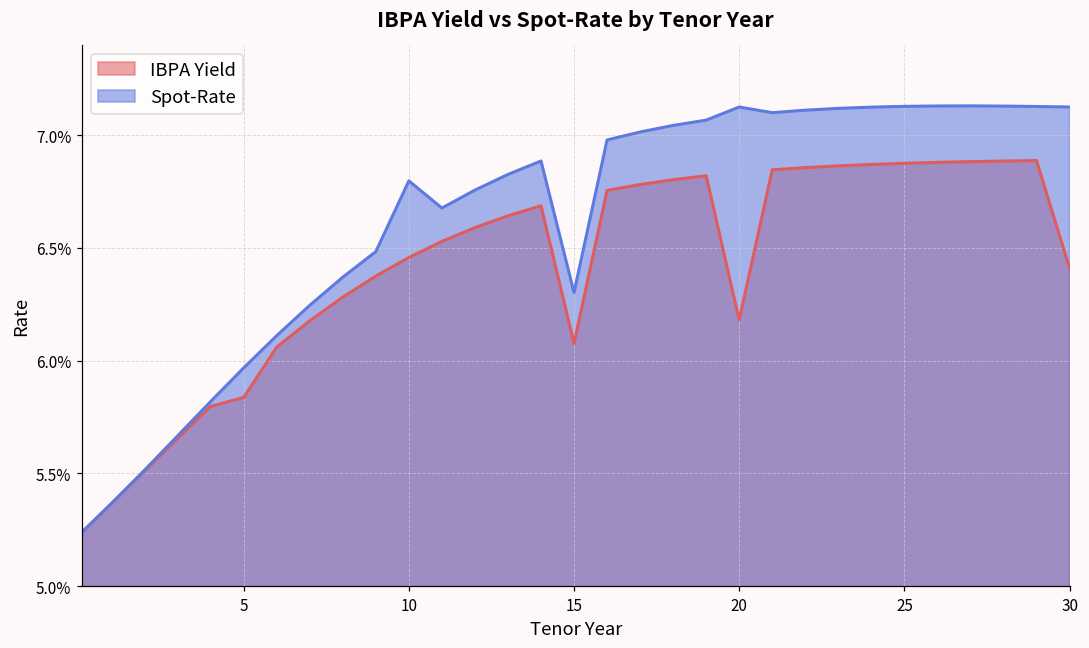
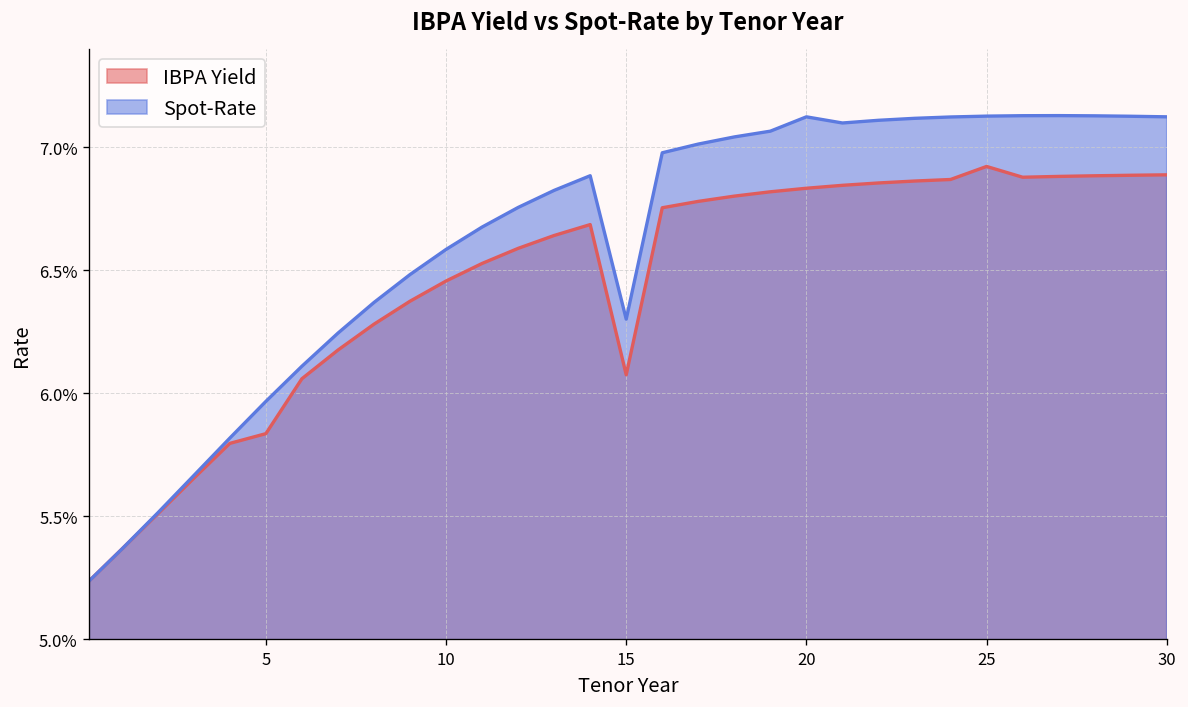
  {
    "IBPA Yield": {
      "5": "5.84%",
      "10": "6.46%",
      "15": "6.08%",
-     "20": "6.18%",
-     "25": "6.87%",
-     "30": "6.41%"
+     "20": "6.83%",
+     "25": "6.92%",
+     "30": "6.89%"
    },
    "Spot-Rate": {
      "5": "5.97%",
-     "10": "6.80%",
+     "10": "6.59%",
      "15": "6.30%",
      "20": "7.12%",
      "25": "7.13%",
      "30": "7.12%"
    }
  }
